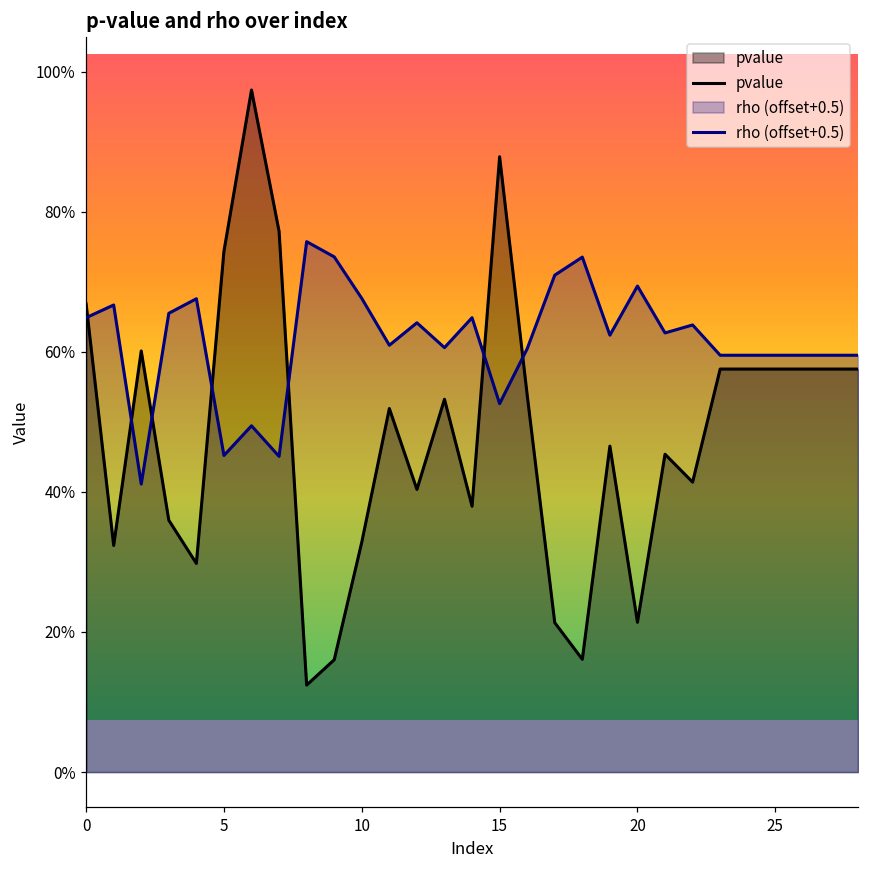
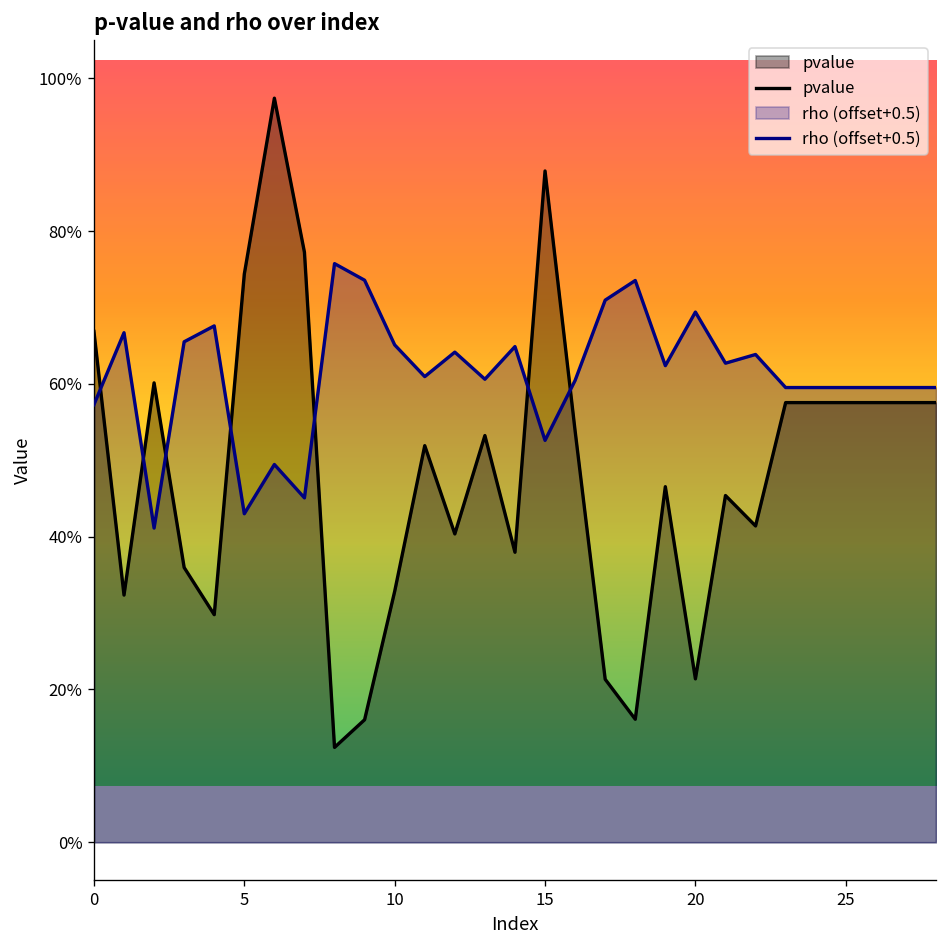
  {
    "pvalue": {
      "0": "67%",
      "5": "74%",
      "10": "33%",
      "15": "88%",
      "20": "21%",
      "25": "58%"
    },
    "rho (offset+0.5)": {
-     "0": "65%",
-     "5": "45%",
-     "10": "68%",
+     "0": "57%",
+     "5": "43%",
+     "10": "65%",
      "15": "53%",
      "20": "69%",
      "25": "60%"
    }
  }
